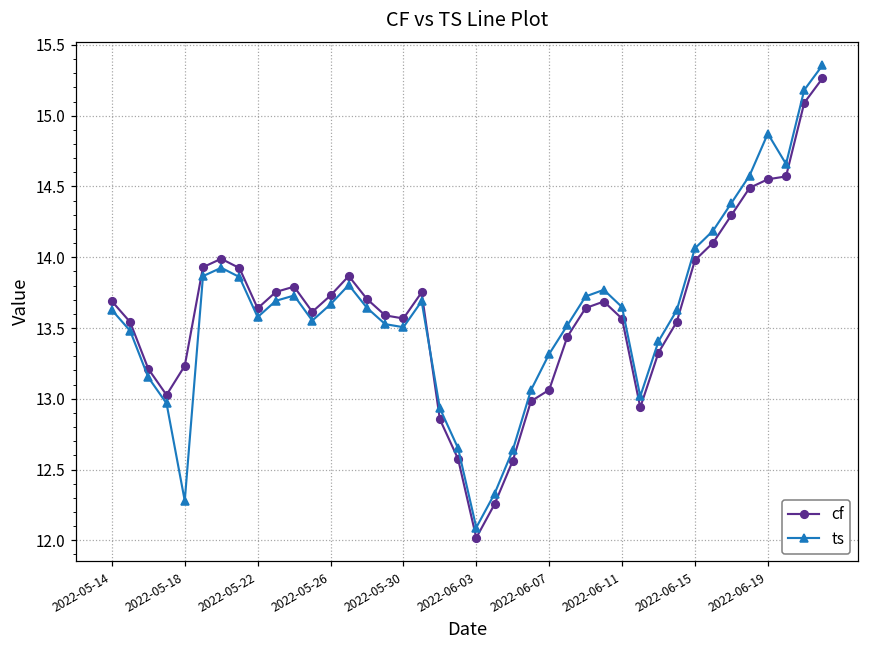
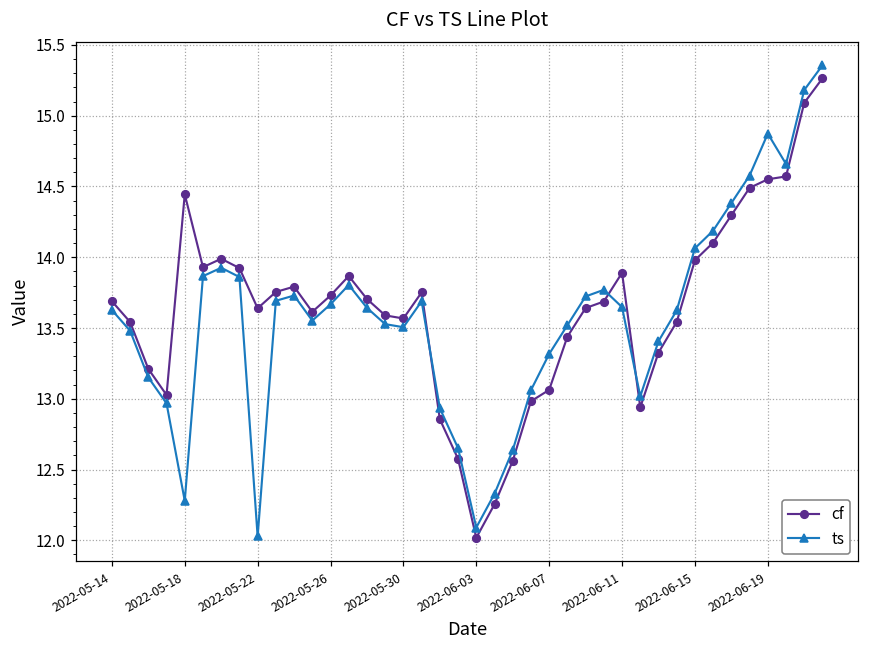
  {
    "cf": {
      "2022-05-14": 13.69,
-     "2022-05-18": 13.23,
+     "2022-05-18": 14.44,
      "2022-05-22": 13.64,
      "2022-05-26": 13.73,
      "2022-05-30": 13.57,
      "2022-06-03": 12.02,
      "2022-06-07": 13.06,
-     "2022-06-11": 13.57,
+     "2022-06-11": 13.89,
      "2022-06-15": 13.98,
      "2022-06-19": 14.55
    },
    "ts": {
      "2022-05-14": 13.63,
      "2022-05-18": 12.28,
-     "2022-05-22": 13.58,
+     "2022-05-22": 12.03,
      "2022-05-26": 13.67,
      "2022-05-30": 13.51,
      "2022-06-03": 12.09,
      "2022-06-07": 13.32,
      "2022-06-11": 13.65,
      "2022-06-15": 14.06,
      "2022-06-19": 14.87
    }
  }
